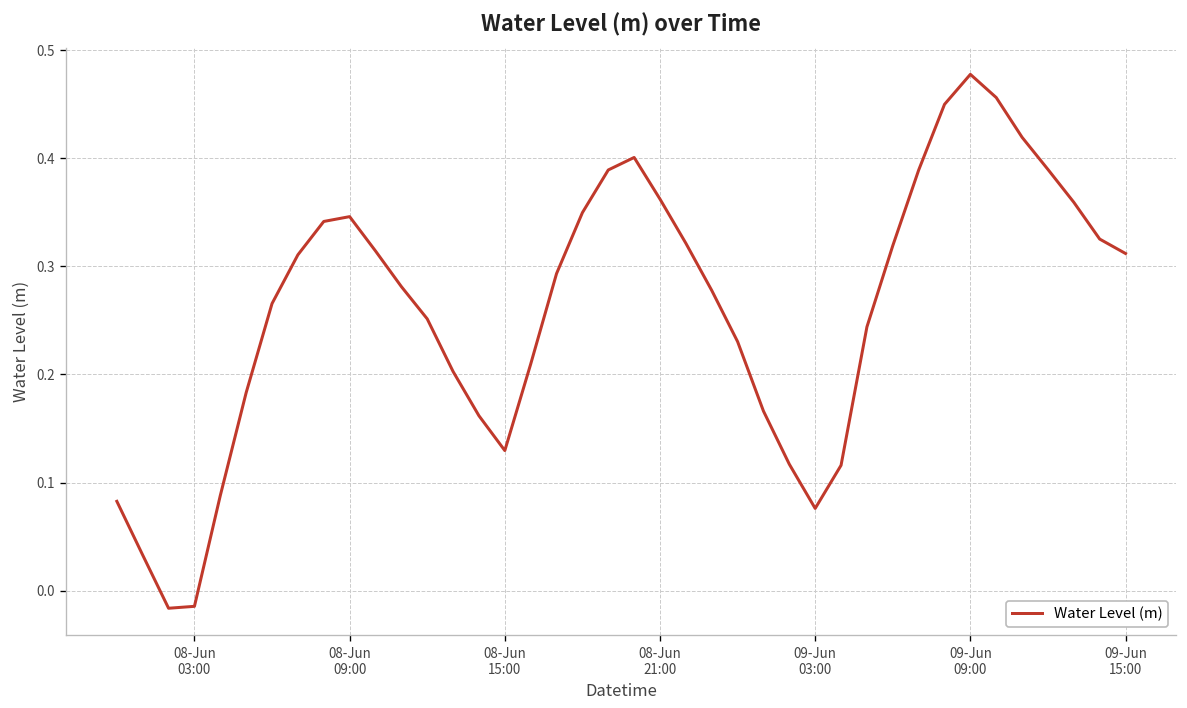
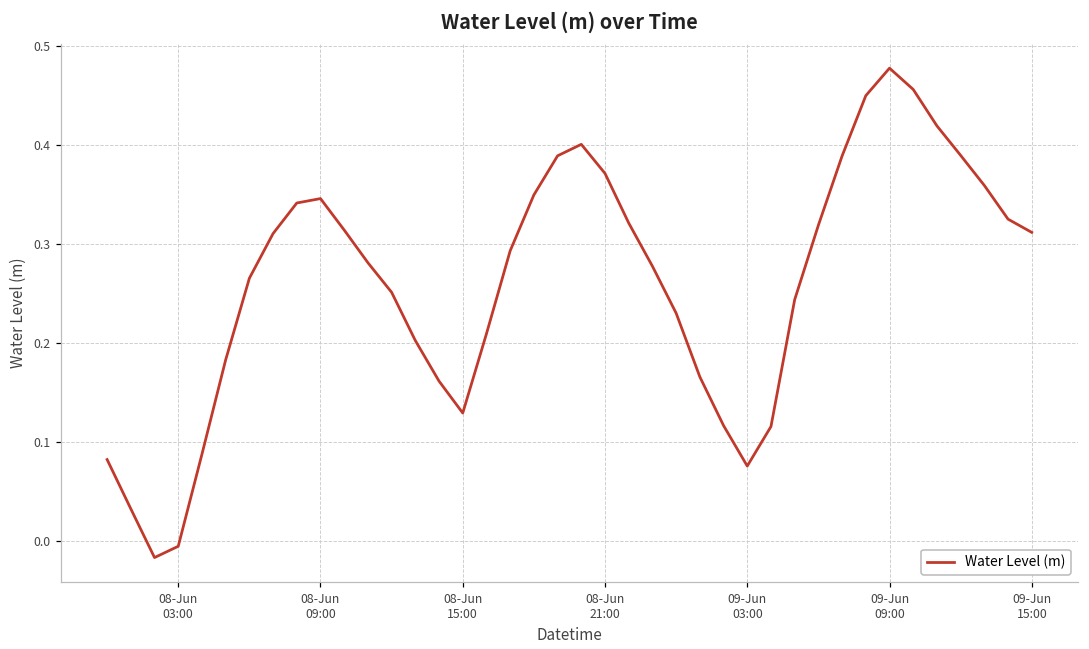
  {
-   "08-Jun 03:00": -0.01,
+   "08-Jun 03:00": 0.00,
    "08-Jun 09:00": 0.35,
    "08-Jun 15:00": 0.13,
-   "08-Jun 21:00": 0.36,
+   "08-Jun 21:00": 0.37,
    "09-Jun 03:00": 0.08,
    "09-Jun 09:00": 0.48,
    "09-Jun 15:00": 0.31
  }
